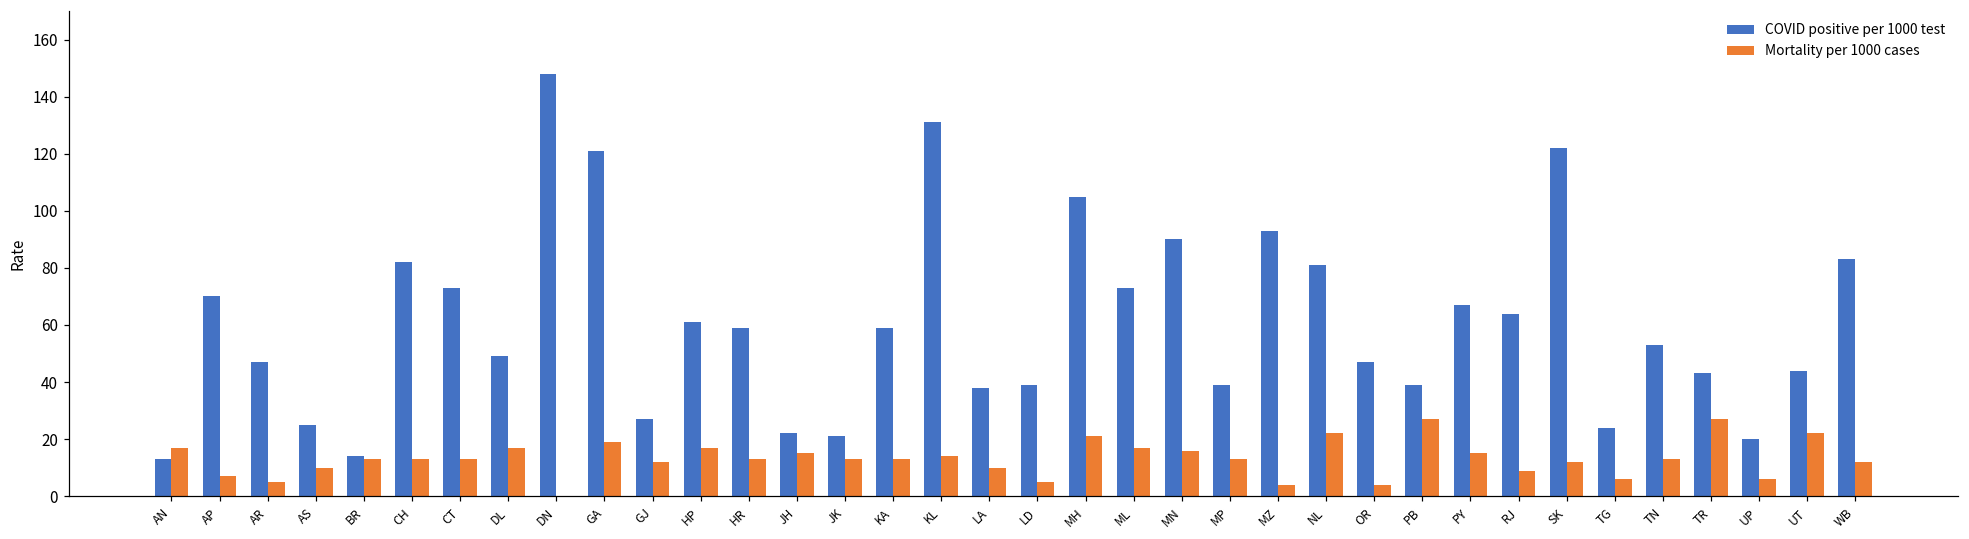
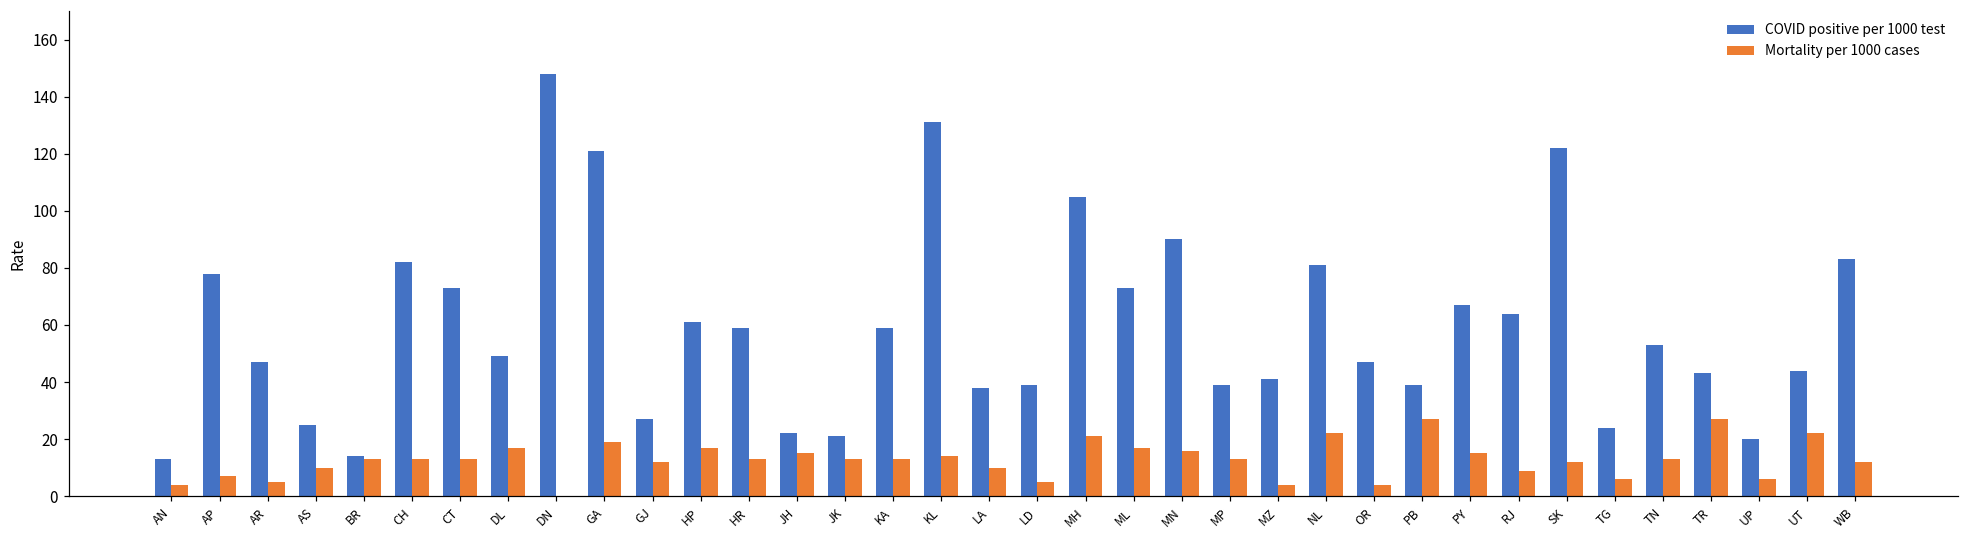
  {
    "COVID positive per 1000 test": {
      "AN": 13,
-     "AP": 70,
+     "AP": 78,
      "AR": 47,
      "AS": 25,
      "BR": 14,
      "CH": 82,
      "CT": 73,
      "DL": 49,
      "DN": 148,
      "GA": 121,
      "GJ": 27,
      "HP": 61,
      "HR": 59,
      "JH": 22,
      "JK": 21,
      "KA": 59,
      "KL": 131,
      "LA": 38,
      "LD": 39,
      "MH": 105,
      "ML": 73,
      "MN": 90,
      "MP": 39,
-     "MZ": 93,
+     "MZ": 41,
      "NL": 81,
      "OR": 47,
      "PB": 39,
      "PY": 67,
      "RJ": 64,
      "SK": 122,
      "TG": 24,
      "TN": 53,
      "TR": 43,
      "UP": 20,
      "UT": 44,
      "WB": 83
    },
    "Mortality per 1000 cases": {
-     "AN": 17,
+     "AN": 4,
      "AP": 7,
      "AR": 5,
      "AS": 10,
      "BR": 13,
      "CH": 13,
      "CT": 13,
      "DL": 17,
      "DN": 0,
      "GA": 19,
      "GJ": 12,
      "HP": 17,
      "HR": 13,
      "JH": 15,
      "JK": 13,
      "KA": 13,
      "KL": 14,
      "LA": 10,
      "LD": 5,
      "MH": 21,
      "ML": 17,
      "MN": 16,
      "MP": 13,
      "MZ": 4,
      "NL": 22,
      "OR": 4,
      "PB": 27,
      "PY": 15,
      "RJ": 9,
      "SK": 12,
      "TG": 6,
      "TN": 13,
      "TR": 27,
      "UP": 6,
      "UT": 22,
      "WB": 12
    }
  }
